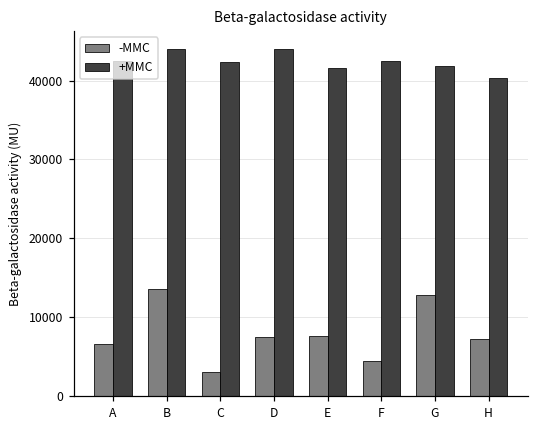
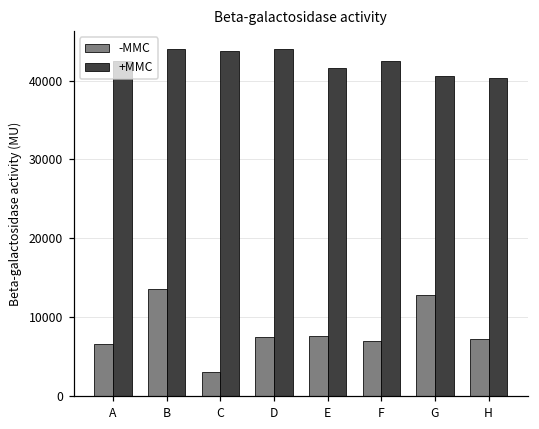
  {
    "-MMC": {
      "A": 7000,
      "B": 14000,
      "C": 3000,
      "D": 8000,
      "E": 8000,
-     "F": 4000,
+     "F": 7000,
      "G": 13000,
      "H": 7000
    },
    "+MMC": {
      "B": 44000,
-     "C": 42000,
+     "C": 44000,
      "D": 44000,
      "E": 42000,
      "F": 42000,
-     "G": 42000,
+     "G": 41000,
      "H": 40000
    }
  }
